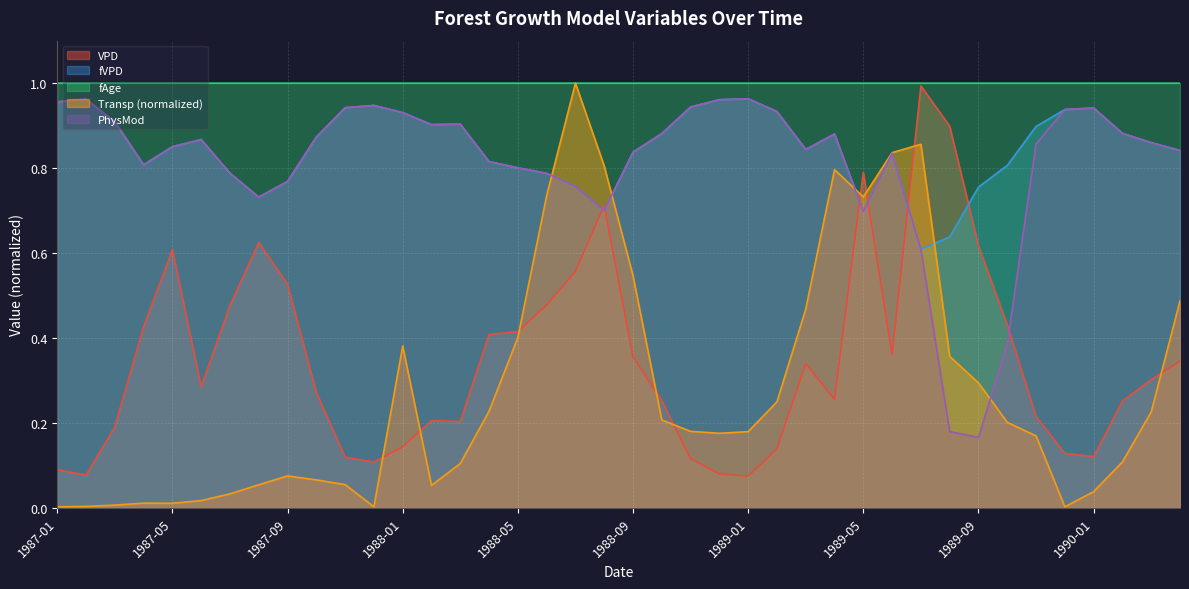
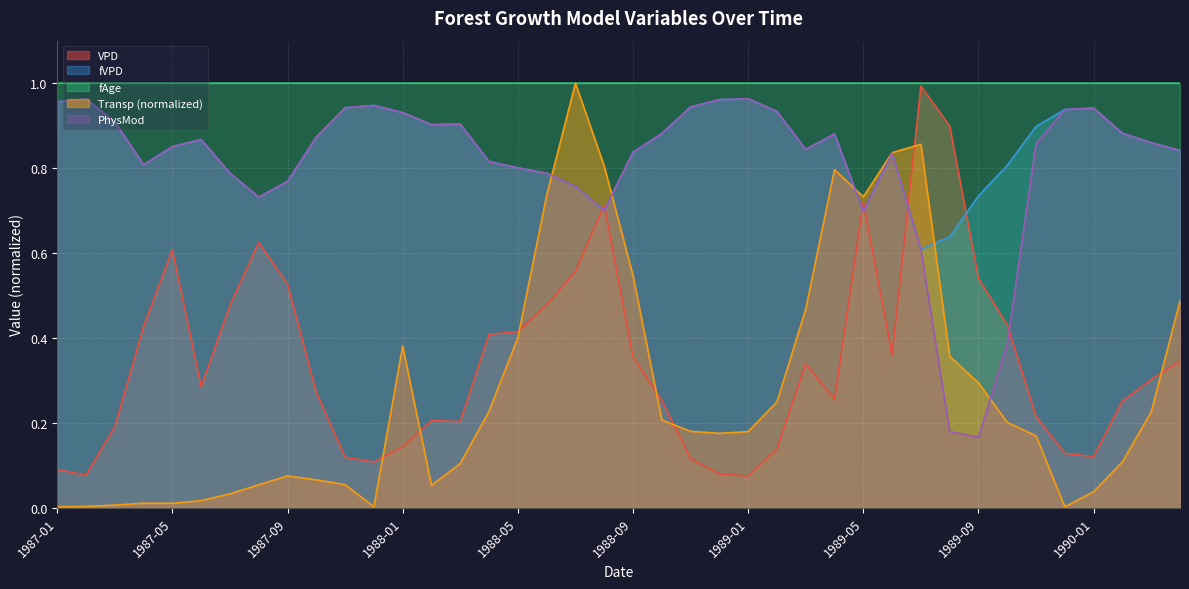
  {
    "VPD": {
      "1987-01": 0.09,
      "1987-05": 0.61,
      "1987-09": 0.53,
      "1988-01": 0.14,
      "1988-05": 0.41,
      "1988-09": 0.36,
      "1989-01": 0.07,
-     "1989-05": 0.79,
-     "1989-09": 0.62,
+     "1989-05": 0.72,
+     "1989-09": 0.54,
      "1990-01": 0.12
    },
    "fVPD": {
-     "1989-09": 0.76
+     "1989-09": 0.73
    },
    "fAge": {
      "1987-01": 1.00,
      "1987-09": 1.00,
      "1988-01": 1.00,
      "1988-05": 1.00,
      "1988-09": 1.00,
      "1989-01": 1.00,
      "1989-05": 1.00,
      "1989-09": 1.00,
      "1990-01": 1.00
    },
    "Transp (normalized)": {
      "1987-01": 0.00,
      "1987-05": 0.01,
      "1987-09": 0.08,
      "1988-01": 0.38,
      "1988-05": 0.40,
      "1988-09": 0.55,
      "1989-01": 0.18,
      "1989-05": 0.73,
      "1989-09": 0.29,
      "1990-01": 0.04
    },
    "PhysMod": {
      "1989-09": 0.17
    }
  }
